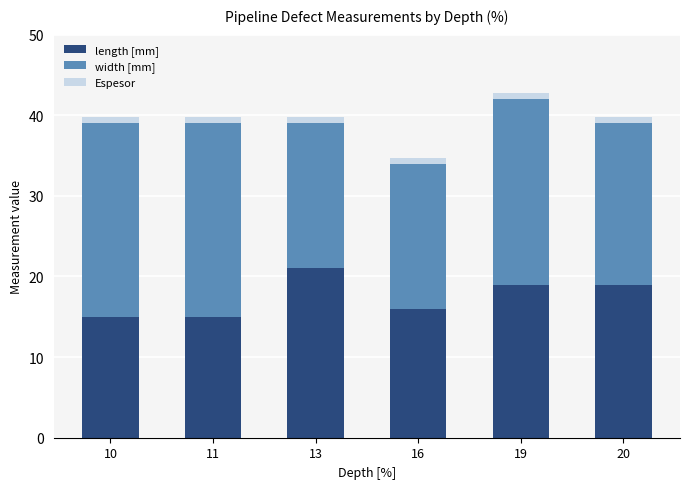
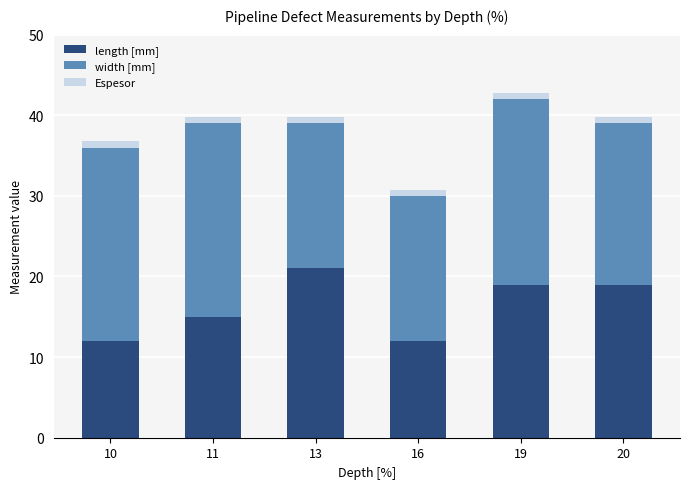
  {
    "length [mm]": {
-     "10": 15,
+     "10": 12,
      "11": 15,
      "13": 21,
-     "16": 16,
+     "16": 12,
      "19": 19,
      "20": 19
    },
    "width [mm]": {
      "10": 24,
      "11": 24,
      "13": 18,
      "16": 18,
      "19": 23,
      "20": 20
    },
    "Espesor": {
      "10": 1,
      "11": 1,
      "13": 1,
      "16": 1,
      "19": 1,
      "20": 1
    }
  }
